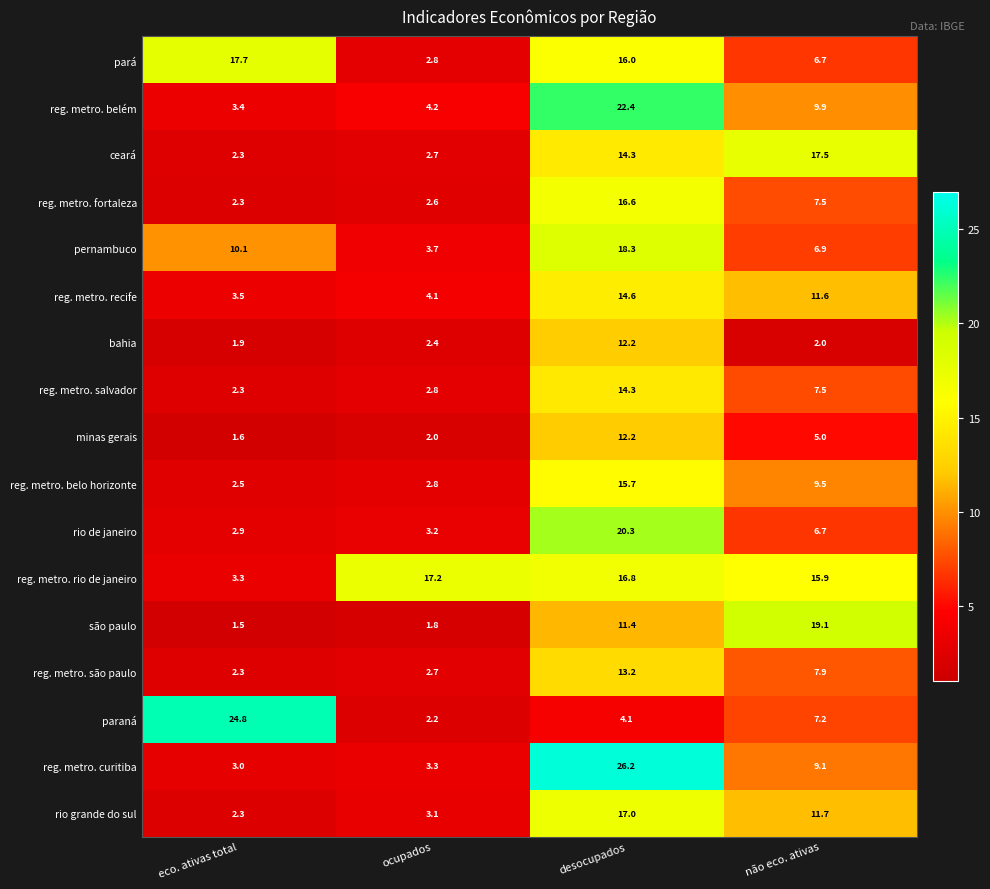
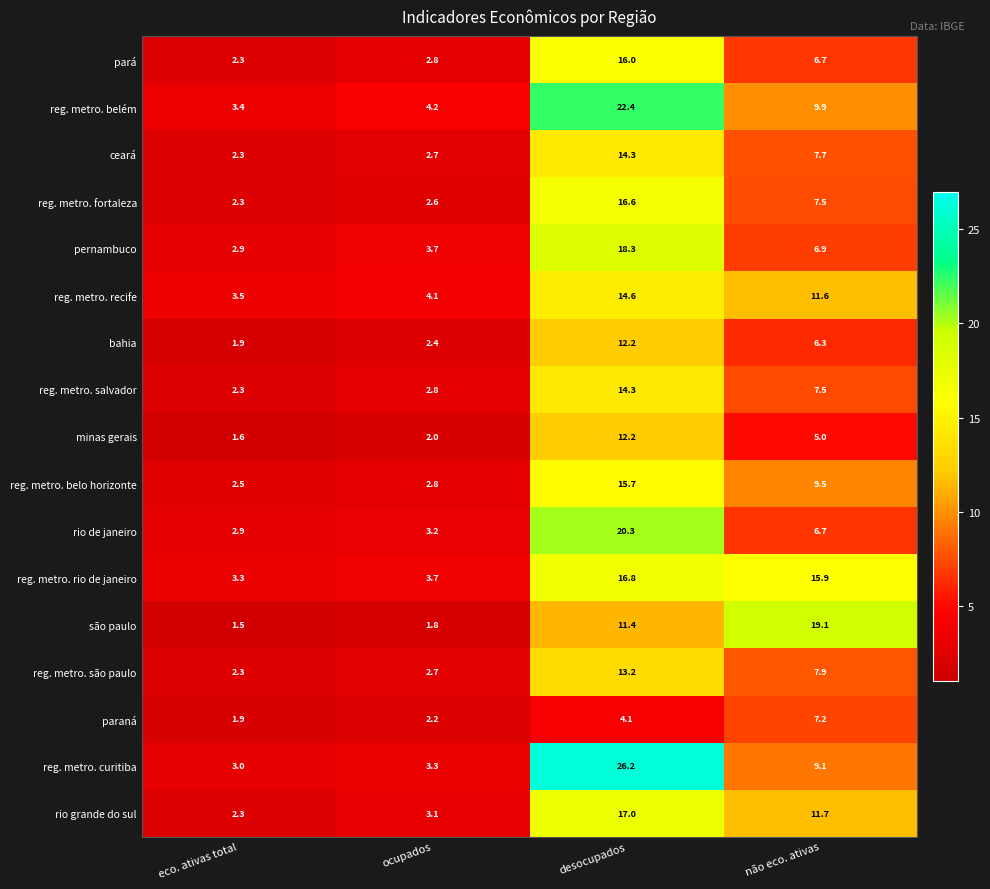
  {
    "pará": {
-     "eco. ativas total": 17.7,
+     "eco. ativas total": 2.3,
      "ocupados": 2.8,
      "desocupados": 16.0,
      "não eco. ativas": 6.7
    },
    "reg. metro. belém": {
      "eco. ativas total": 3.4,
      "ocupados": 4.2,
      "desocupados": 22.4,
      "não eco. ativas": 9.9
    },
    "ceará": {
      "eco. ativas total": 2.3,
      "ocupados": 2.7,
      "desocupados": 14.3,
-     "não eco. ativas": 17.5
+     "não eco. ativas": 7.7
    },
    "reg. metro. fortaleza": {
      "eco. ativas total": 2.3,
      "ocupados": 2.6,
      "desocupados": 16.6,
      "não eco. ativas": 7.5
    },
    "pernambuco": {
-     "eco. ativas total": 10.1,
+     "eco. ativas total": 2.9,
      "ocupados": 3.7,
      "desocupados": 18.3,
      "não eco. ativas": 6.9
    },
    "reg. metro. recife": {
      "eco. ativas total": 3.5,
      "ocupados": 4.1,
      "desocupados": 14.6,
      "não eco. ativas": 11.6
    },
    "bahia": {
      "eco. ativas total": 1.9,
      "ocupados": 2.4,
      "desocupados": 12.2,
-     "não eco. ativas": 2.0
+     "não eco. ativas": 6.3
    },
    "reg. metro. salvador": {
      "eco. ativas total": 2.3,
      "ocupados": 2.8,
      "desocupados": 14.3,
      "não eco. ativas": 7.5
    },
    "minas gerais": {
      "eco. ativas total": 1.6,
      "ocupados": 2.0,
      "desocupados": 12.2,
      "não eco. ativas": 5.0
    },
    "reg. metro. belo horizonte": {
      "eco. ativas total": 2.5,
      "ocupados": 2.8,
      "desocupados": 15.7,
      "não eco. ativas": 9.5
    },
    "rio de janeiro": {
      "eco. ativas total": 2.9,
      "ocupados": 3.2,
      "desocupados": 20.3,
      "não eco. ativas": 6.7
    },
    "reg. metro. rio de janeiro": {
      "eco. ativas total": 3.3,
-     "ocupados": 17.2,
+     "ocupados": 3.7,
      "desocupados": 16.8,
      "não eco. ativas": 15.9
    },
    "são paulo": {
      "eco. ativas total": 1.5,
      "ocupados": 1.8,
      "desocupados": 11.4,
      "não eco. ativas": 19.1
    },
    "reg. metro. são paulo": {
      "eco. ativas total": 2.3,
      "ocupados": 2.7,
      "desocupados": 13.2,
      "não eco. ativas": 7.9
    },
    "paraná": {
-     "eco. ativas total": 24.8,
+     "eco. ativas total": 1.9,
      "ocupados": 2.2,
      "desocupados": 4.1,
      "não eco. ativas": 7.2
    },
    "reg. metro. curitiba": {
      "eco. ativas total": 3.0,
      "ocupados": 3.3,
      "desocupados": 26.2,
      "não eco. ativas": 9.1
    },
    "rio grande do sul": {
      "eco. ativas total": 2.3,
      "ocupados": 3.1,
      "desocupados": 17.0,
      "não eco. ativas": 11.7
    }
  }
